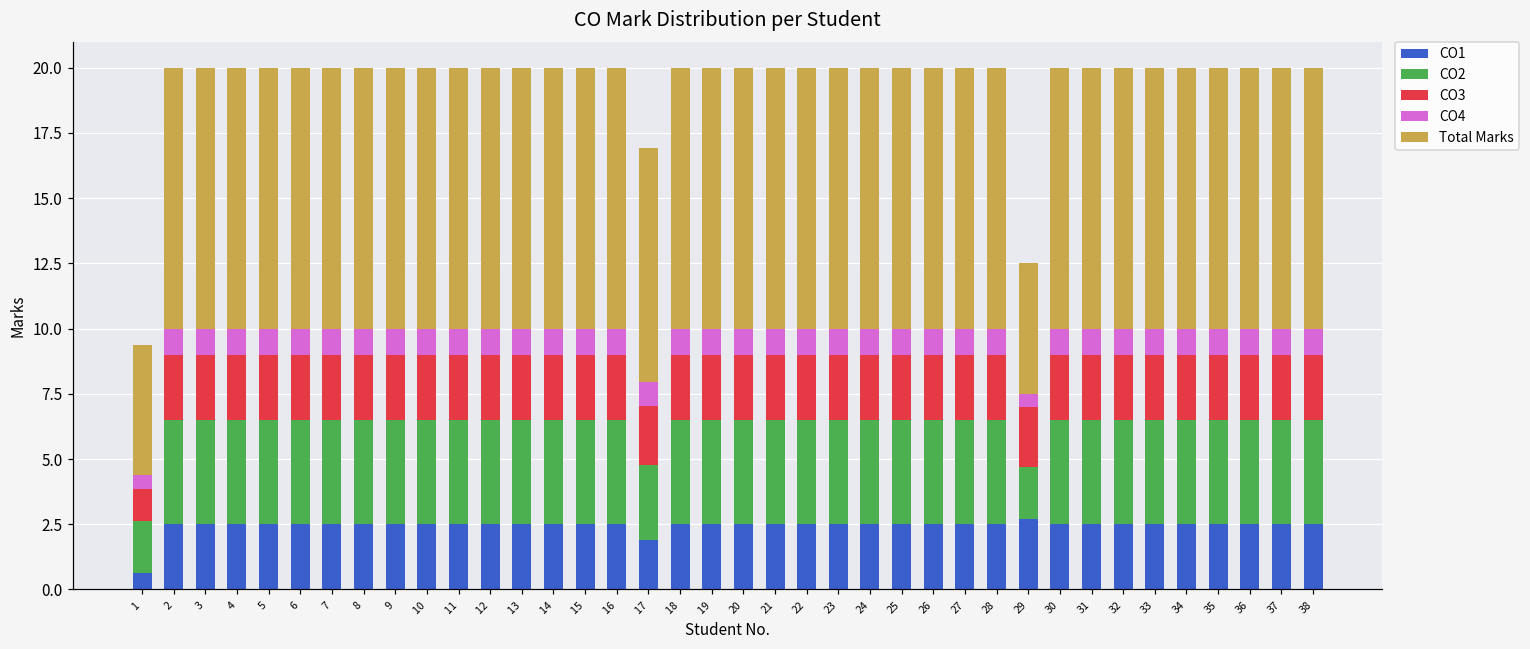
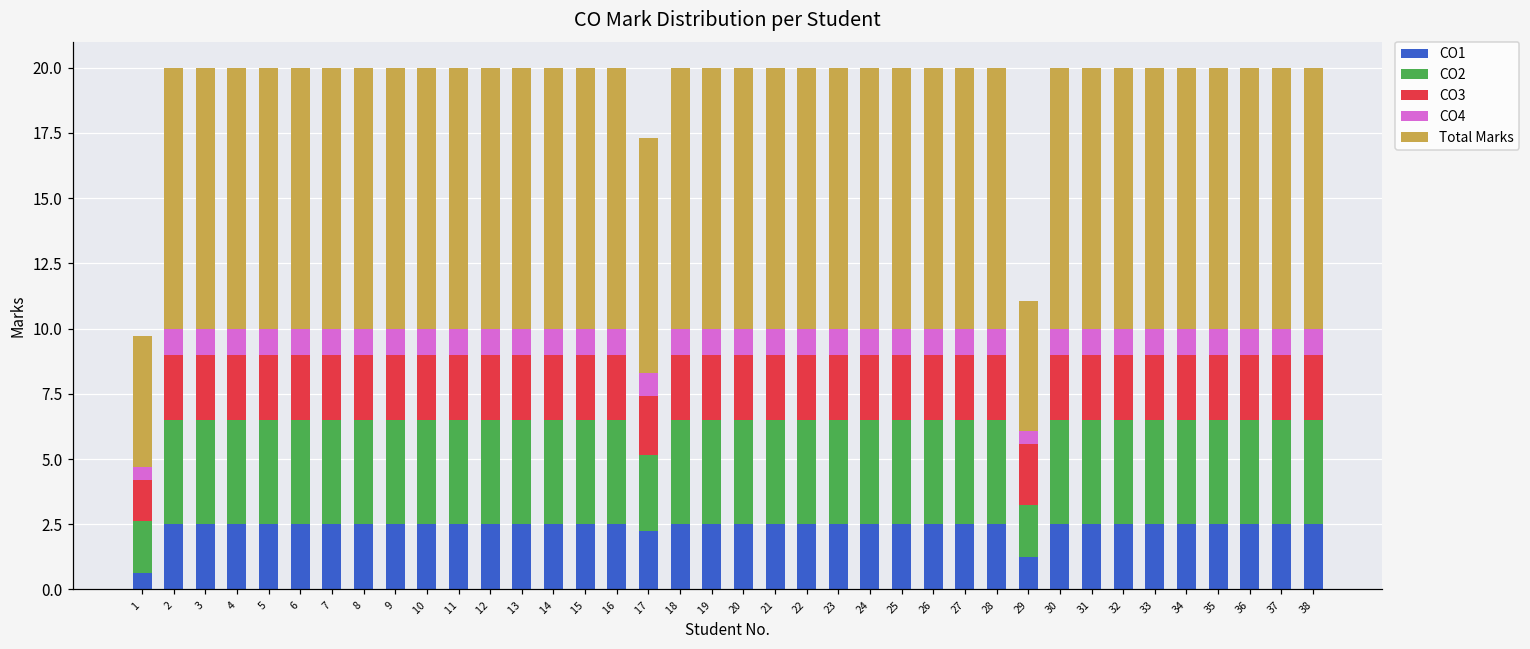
  {
    "CO1": {
      "1": 0.6,
      "2": 2.5,
      "3": 2.5,
      "4": 2.5,
      "5": 2.5,
      "6": 2.5,
      "7": 2.5,
      "8": 2.5,
      "9": 2.5,
      "10": 2.5,
      "11": 2.5,
      "12": 2.5,
      "13": 2.5,
      "14": 2.5,
      "15": 2.5,
      "16": 2.5,
-     "17": 1.9,
+     "17": 2.3,
      "18": 2.5,
      "19": 2.5,
      "20": 2.5,
      "21": 2.5,
      "22": 2.5,
      "23": 2.5,
      "24": 2.5,
      "25": 2.5,
      "26": 2.5,
      "27": 2.5,
      "28": 2.5,
-     "29": 2.7,
+     "29": 1.3,
      "30": 2.5,
      "31": 2.5,
      "32": 2.5,
      "33": 2.5,
      "34": 2.5,
      "35": 2.5,
      "36": 2.5,
      "37": 2.5,
      "38": 2.5
    },
    "CO2": {
      "1": 2.0,
      "2": 4.0,
      "3": 4.0,
      "4": 4.0,
      "5": 4.0,
      "6": 4.0,
      "7": 4.0,
      "8": 4.0,
      "9": 4.0,
      "10": 4.0,
      "11": 4.0,
      "12": 4.0,
      "13": 4.0,
      "14": 4.0,
      "15": 4.0,
      "16": 4.0,
      "17": 2.9,
      "18": 4.0,
      "19": 4.0,
      "20": 4.0,
      "21": 4.0,
      "22": 4.0,
      "23": 4.0,
      "24": 4.0,
      "25": 4.0,
      "26": 4.0,
      "27": 4.0,
      "28": 4.0,
      "29": 2.0,
      "30": 4.0,
      "31": 4.0,
      "32": 4.0,
      "33": 4.0,
      "34": 4.0,
      "35": 4.0,
      "36": 4.0,
      "37": 4.0,
      "38": 4.0
    },
    "CO3": {
-     "1": 1.3,
+     "1": 1.6,
      "2": 2.5,
      "3": 2.5,
      "4": 2.5,
      "5": 2.5,
      "6": 2.5,
      "7": 2.5,
      "8": 2.5,
      "9": 2.5,
      "10": 2.5,
      "11": 2.5,
      "12": 2.5,
      "13": 2.5,
      "14": 2.5,
      "15": 2.5,
      "16": 2.5,
      "17": 2.3,
      "18": 2.5,
      "19": 2.5,
      "20": 2.5,
      "21": 2.5,
      "22": 2.5,
      "23": 2.5,
      "24": 2.5,
      "25": 2.5,
      "26": 2.5,
      "27": 2.5,
      "28": 2.5,
      "29": 2.3,
      "30": 2.5,
      "31": 2.5,
      "32": 2.5,
      "33": 2.5,
      "34": 2.5,
      "35": 2.5,
      "36": 2.5,
      "37": 2.5,
      "38": 2.5
    },
    "CO4": {
      "1": 0.5,
      "2": 1.0,
      "3": 1.0,
      "4": 1.0,
      "5": 1.0,
      "6": 1.0,
      "7": 1.0,
      "8": 1.0,
      "9": 1.0,
      "10": 1.0,
      "11": 1.0,
      "12": 1.0,
      "13": 1.0,
      "14": 1.0,
      "15": 1.0,
      "16": 1.0,
      "17": 0.9,
      "18": 1.0,
      "19": 1.0,
      "20": 1.0,
      "21": 1.0,
      "22": 1.0,
      "23": 1.0,
      "24": 1.0,
      "25": 1.0,
      "26": 1.0,
      "27": 1.0,
      "28": 1.0,
      "29": 0.5,
      "30": 1.0,
      "31": 1.0,
      "32": 1.0,
      "33": 1.0,
      "34": 1.0,
      "35": 1.0,
      "36": 1.0,
      "37": 1.0,
      "38": 1.0
    },
    "Total Marks": {
      "1": 5.0,
      "2": 10.0,
      "3": 10.0,
      "4": 10.0,
      "5": 10.0,
      "6": 10.0,
      "7": 10.0,
      "8": 10.0,
      "9": 10.0,
      "10": 10.0,
      "11": 10.0,
      "12": 10.0,
      "13": 10.0,
      "14": 10.0,
      "15": 10.0,
      "16": 10.0,
      "17": 9.0,
      "18": 10.0,
      "19": 10.0,
      "20": 10.0,
      "21": 10.0,
      "22": 10.0,
      "23": 10.0,
      "24": 10.0,
      "25": 10.0,
      "26": 10.0,
      "27": 10.0,
      "28": 10.0,
      "29": 5.0,
      "30": 10.0,
      "31": 10.0,
      "32": 10.0,
      "33": 10.0,
      "34": 10.0,
      "35": 10.0,
      "36": 10.0,
      "37": 10.0,
      "38": 10.0
    }
  }
